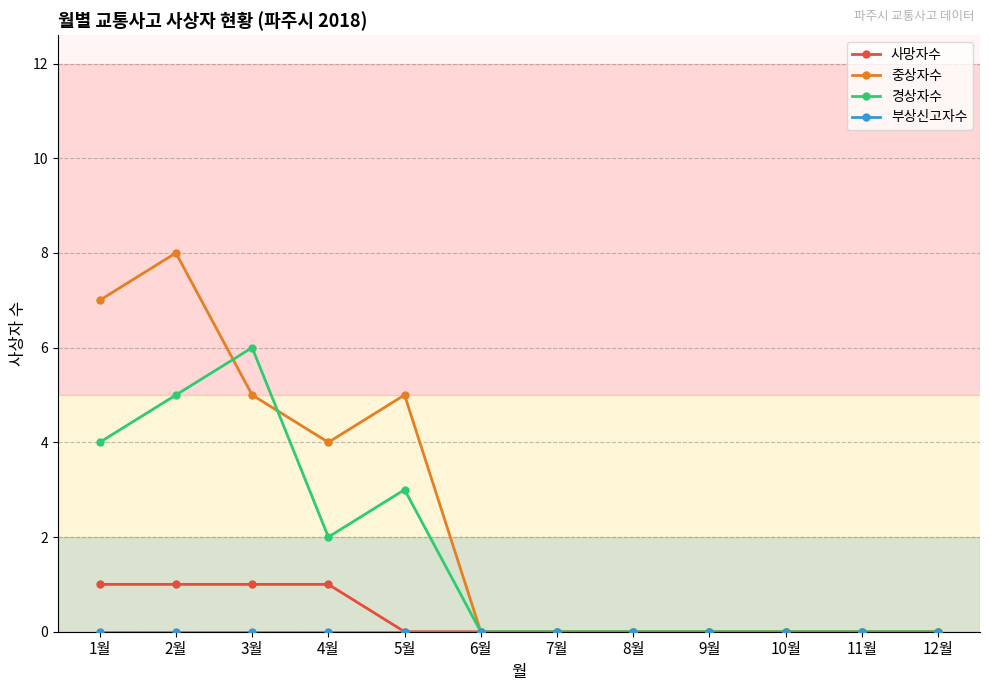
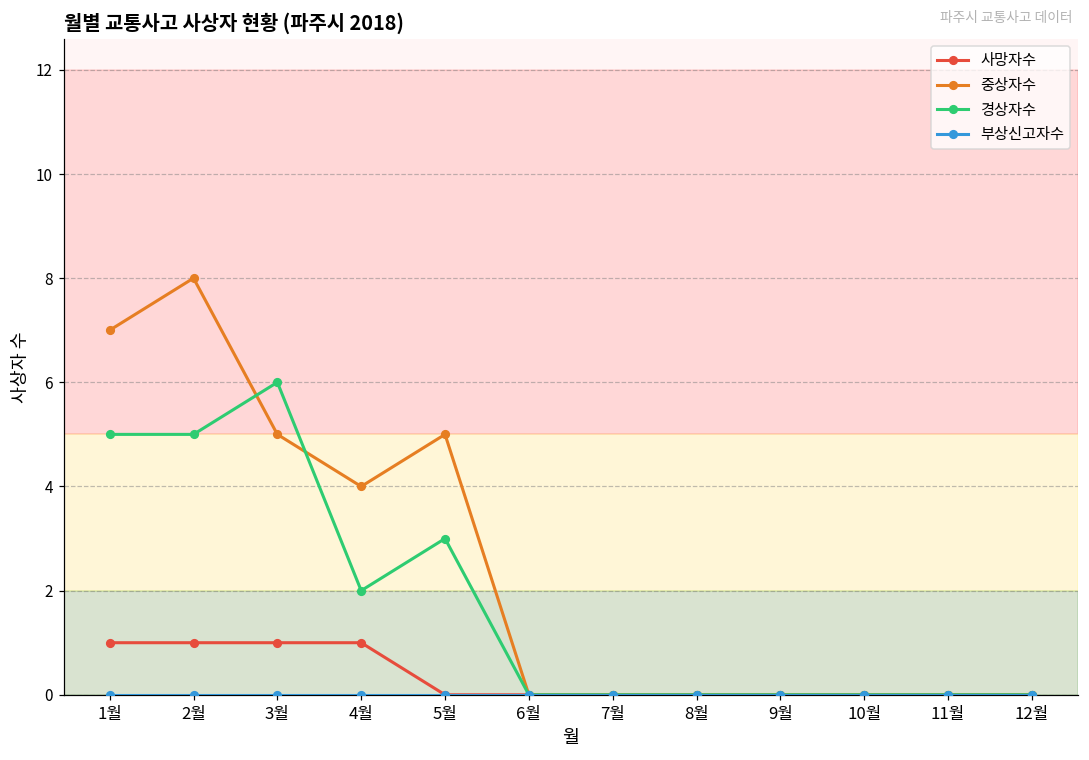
  {
    "경상자수": {
-     "1월": 4,
+     "1월": 5,
      "2월": 5,
      "3월": 6,
      "4월": 2,
      "5월": 3
    },
    "부상신고자수": {
      "1월": 0,
      "2월": 0,
      "3월": 0,
      "4월": 0
    }
  }
